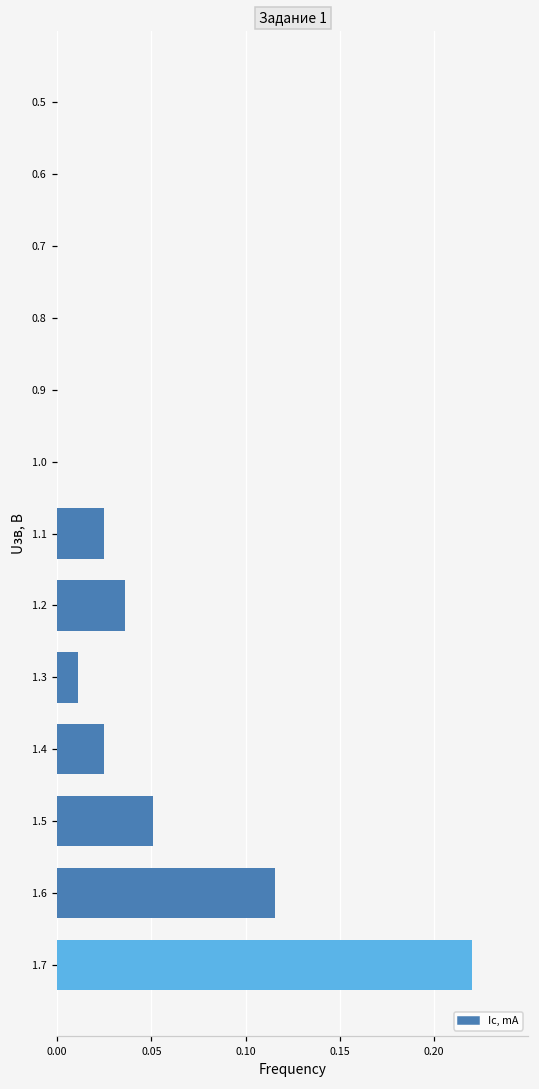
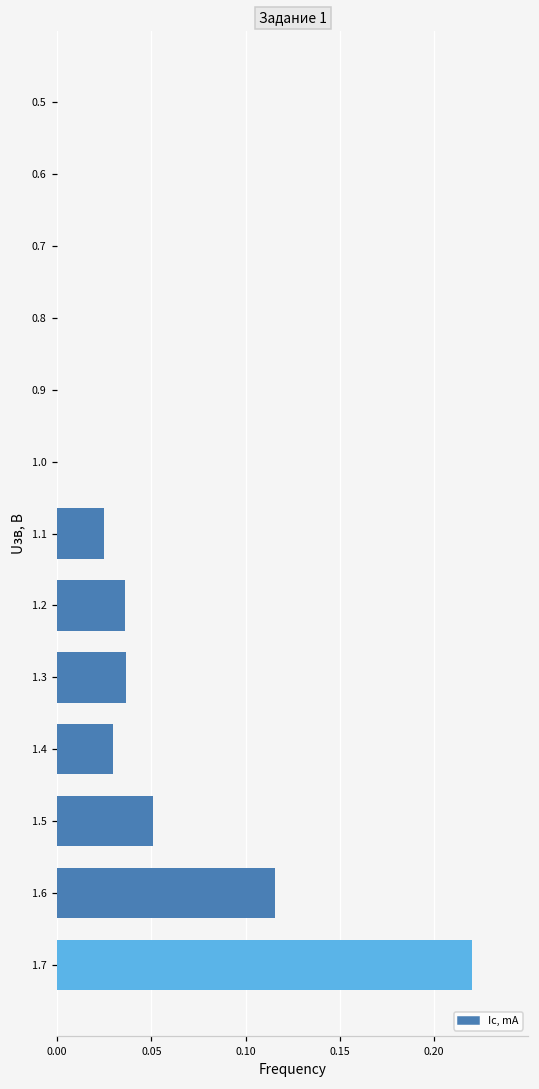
  {
    "0.5": 0.000,
    "0.6": 0.000,
    "1.1": 0.025,
    "1.2": 0.036,
-   "1.3": 0.011,
-   "1.4": 0.025,
+   "1.3": 0.037,
+   "1.4": 0.030,
    "1.5": 0.051,
    "1.6": 0.116,
    "1.7": 0.220
  }
